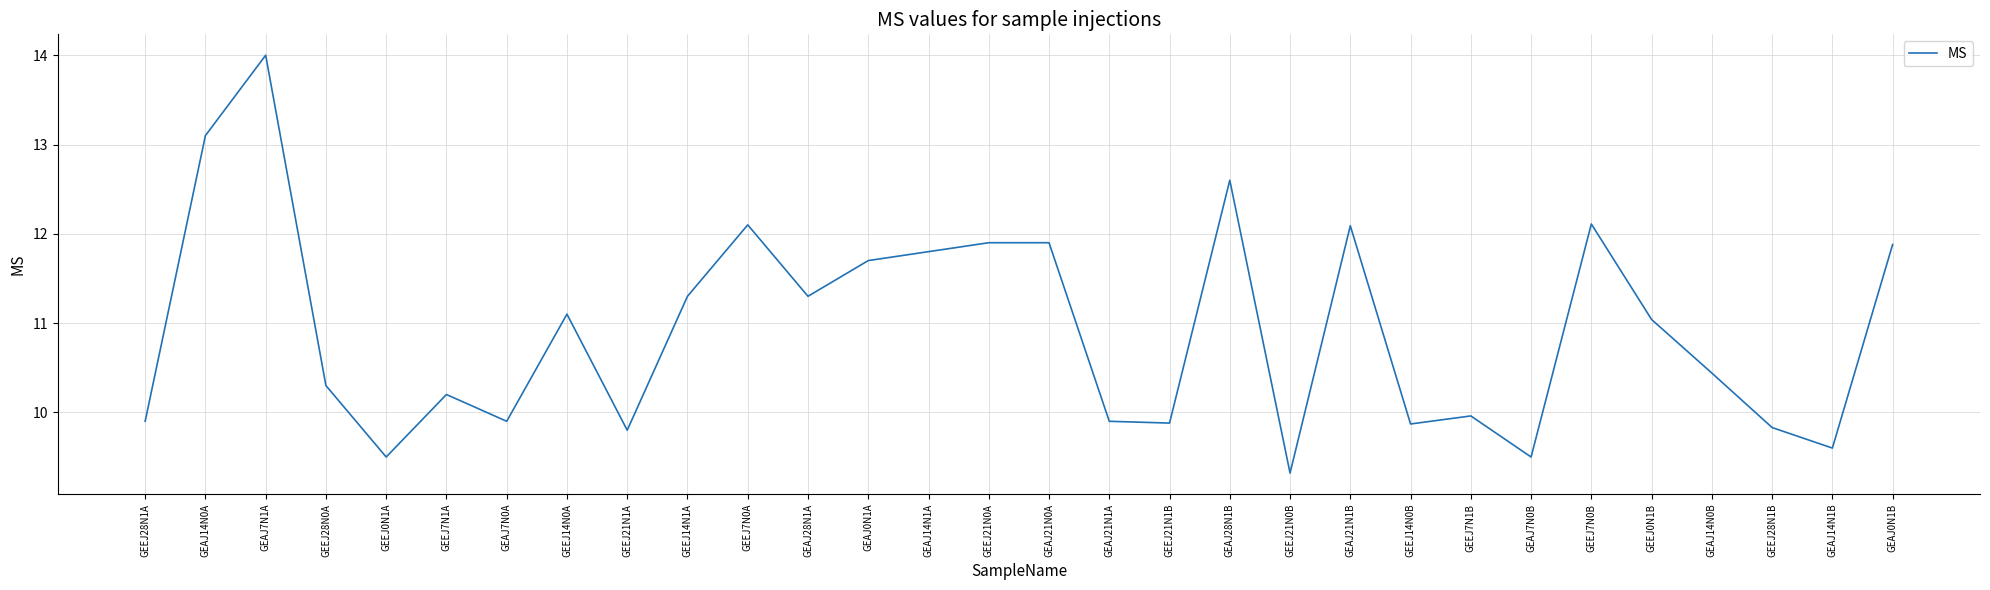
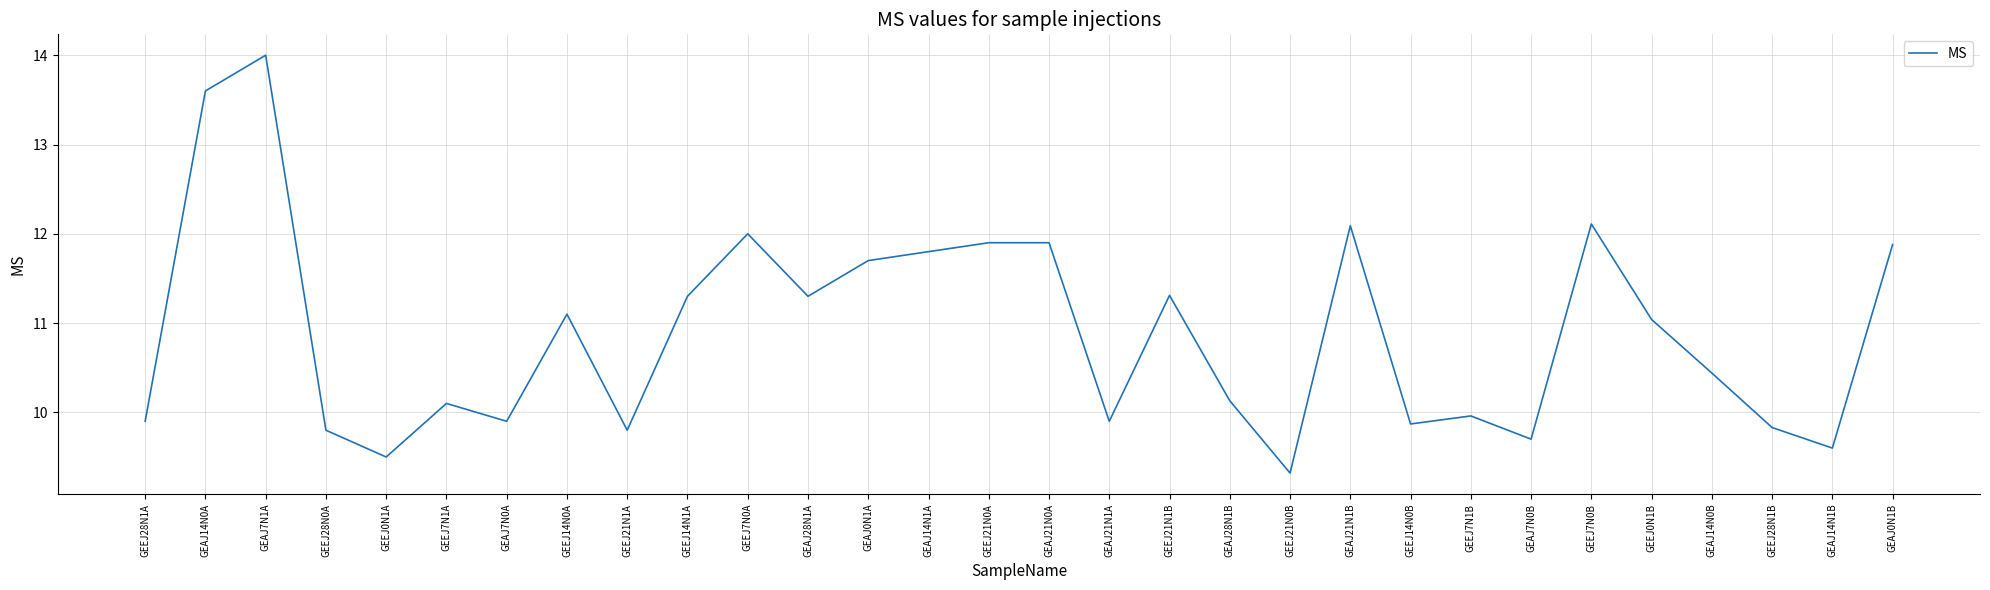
  {
    "GEEJ28N1A": 9.9,
-   "GEAJ14N0A": 13.1,
+   "GEAJ14N0A": 13.6,
    "GEAJ7N1A": 14.0,
-   "GEEJ28N0A": 10.3,
+   "GEEJ28N0A": 9.8,
    "GEEJ0N1A": 9.5,
-   "GEEJ7N1A": 10.2,
+   "GEEJ7N1A": 10.1,
    "GEAJ7N0A": 9.9,
    "GEEJ14N0A": 11.1,
    "GEEJ21N1A": 9.8,
    "GEEJ14N1A": 11.3,
-   "GEEJ7N0A": 12.1,
+   "GEEJ7N0A": 12.0,
    "GEAJ28N1A": 11.3,
    "GEAJ0N1A": 11.7,
    "GEAJ14N1A": 11.8,
    "GEEJ21N0A": 11.9,
    "GEAJ21N0A": 11.9,
    "GEAJ21N1A": 9.9,
-   "GEEJ21N1B": 9.9,
-   "GEAJ28N1B": 12.6,
+   "GEEJ21N1B": 11.3,
+   "GEAJ28N1B": 10.1,
    "GEEJ21N0B": 9.3,
    "GEAJ21N1B": 12.1,
    "GEEJ14N0B": 9.9,
    "GEEJ7N1B": 10.0,
-   "GEAJ7N0B": 9.5,
+   "GEAJ7N0B": 9.7,
    "GEEJ7N0B": 12.1,
    "GEEJ0N1B": 11.0,
    "GEAJ14N0B": 10.4,
    "GEEJ28N1B": 9.8,
    "GEAJ14N1B": 9.6,
    "GEAJ0N1B": 11.9
  }
